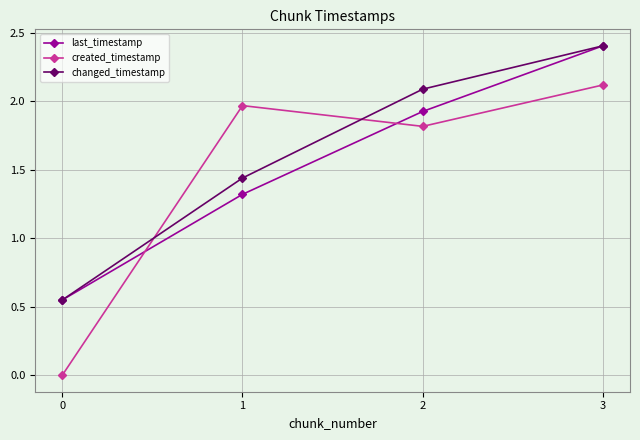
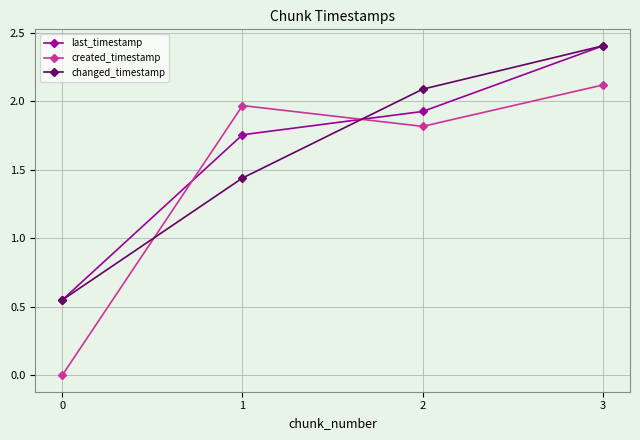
  {
    "last_timestamp": {
-     "1": 1.32,
+     "1": 1.76,
      "2": 1.93
    },
    "created_timestamp": {
      "0": 0.00,
      "1": 1.97,
      "2": 1.82,
      "3": 2.12
    },
    "changed_timestamp": {
      "1": 1.44,
      "2": 2.09
    }
  }
